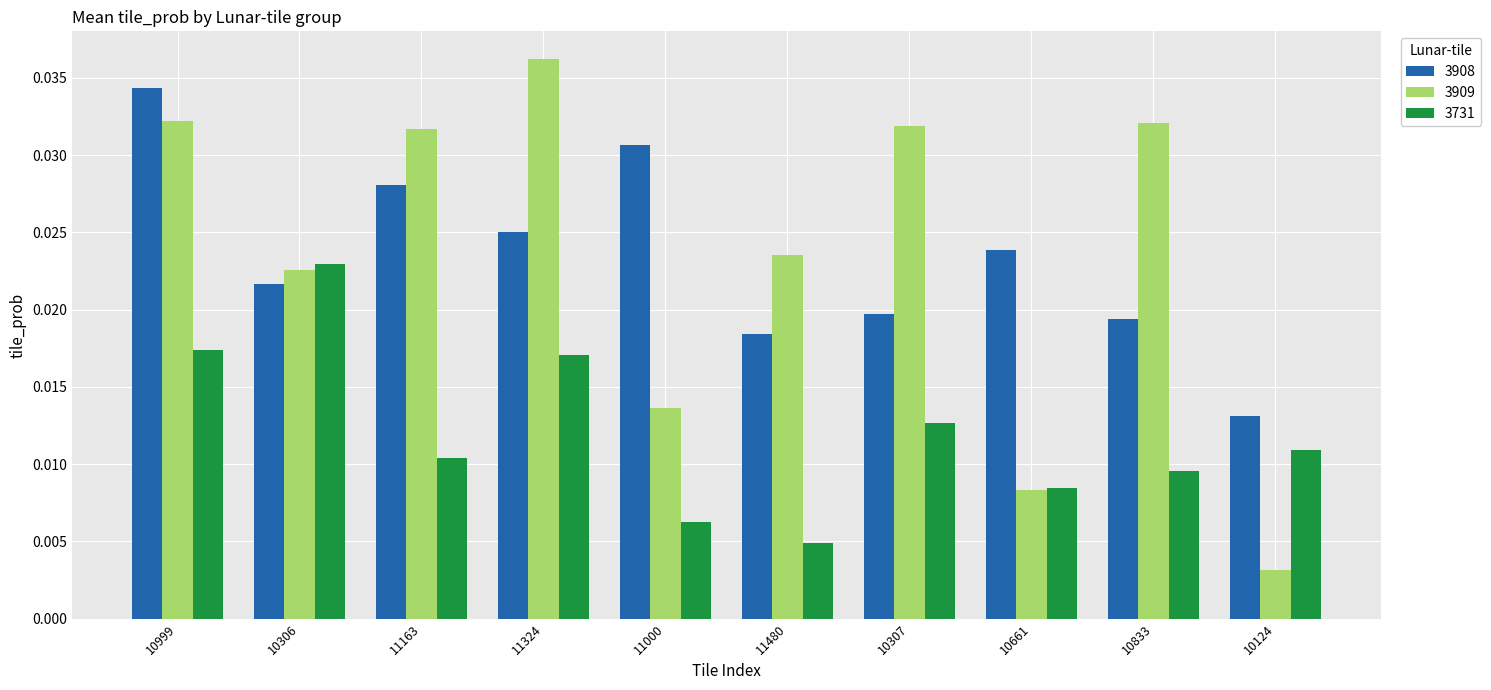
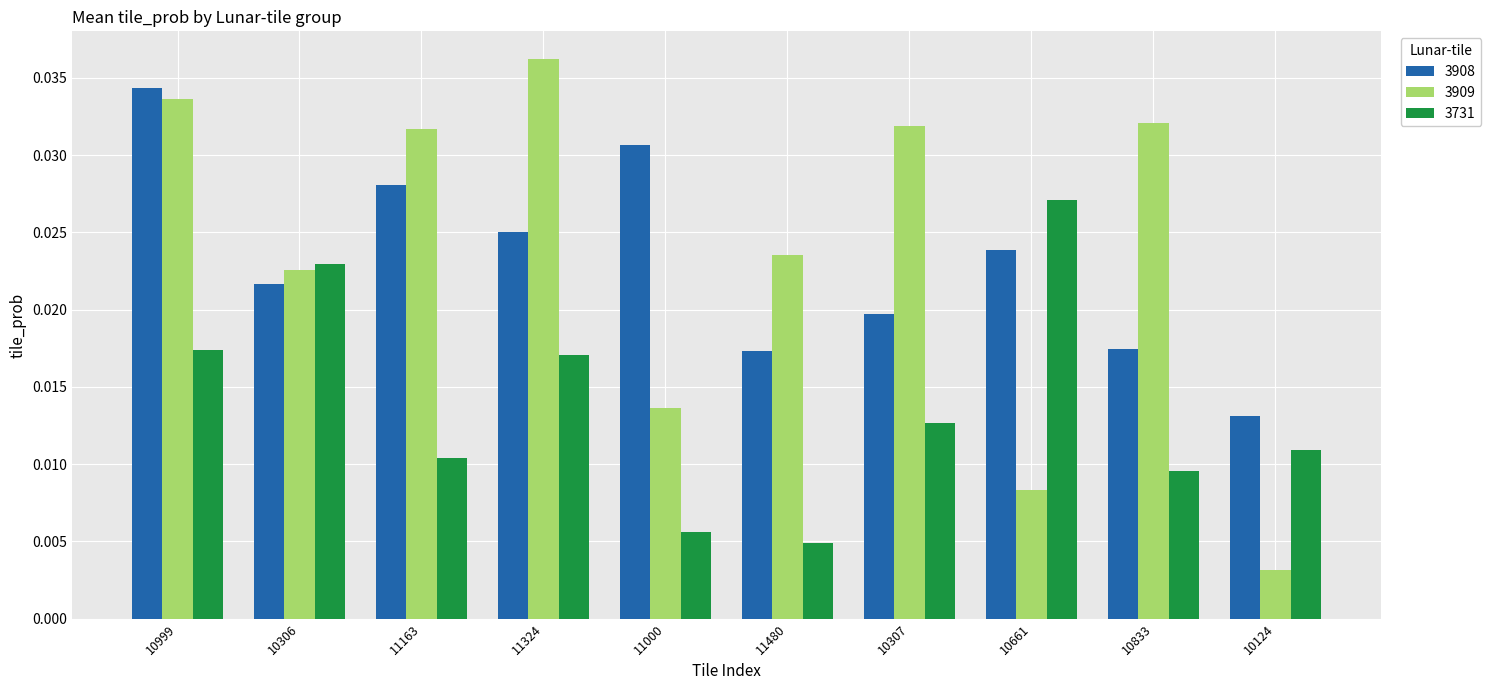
  {
    "3908": {
      "10999": 0.0343,
      "10306": 0.0217,
      "11163": 0.0281,
      "11324": 0.0251,
      "11000": 0.0307,
-     "11480": 0.0184,
+     "11480": 0.0173,
      "10307": 0.0197,
      "10661": 0.0238,
-     "10833": 0.0194,
+     "10833": 0.0175,
      "10124": 0.0131
    },
    "3909": {
-     "10999": 0.0322,
+     "10999": 0.0337,
      "10306": 0.0226,
      "11163": 0.0317,
      "11324": 0.0362,
      "11000": 0.0136,
      "11480": 0.0235,
      "10307": 0.0319,
      "10661": 0.0083,
      "10833": 0.0321,
      "10124": 0.0032
    },
    "3731": {
      "10999": 0.0174,
      "10306": 0.0230,
      "11163": 0.0104,
      "11324": 0.0171,
-     "11000": 0.0062,
+     "11000": 0.0056,
      "11480": 0.0049,
      "10307": 0.0126,
-     "10661": 0.0085,
+     "10661": 0.0271,
      "10833": 0.0096,
      "10124": 0.0109
    }
  }
